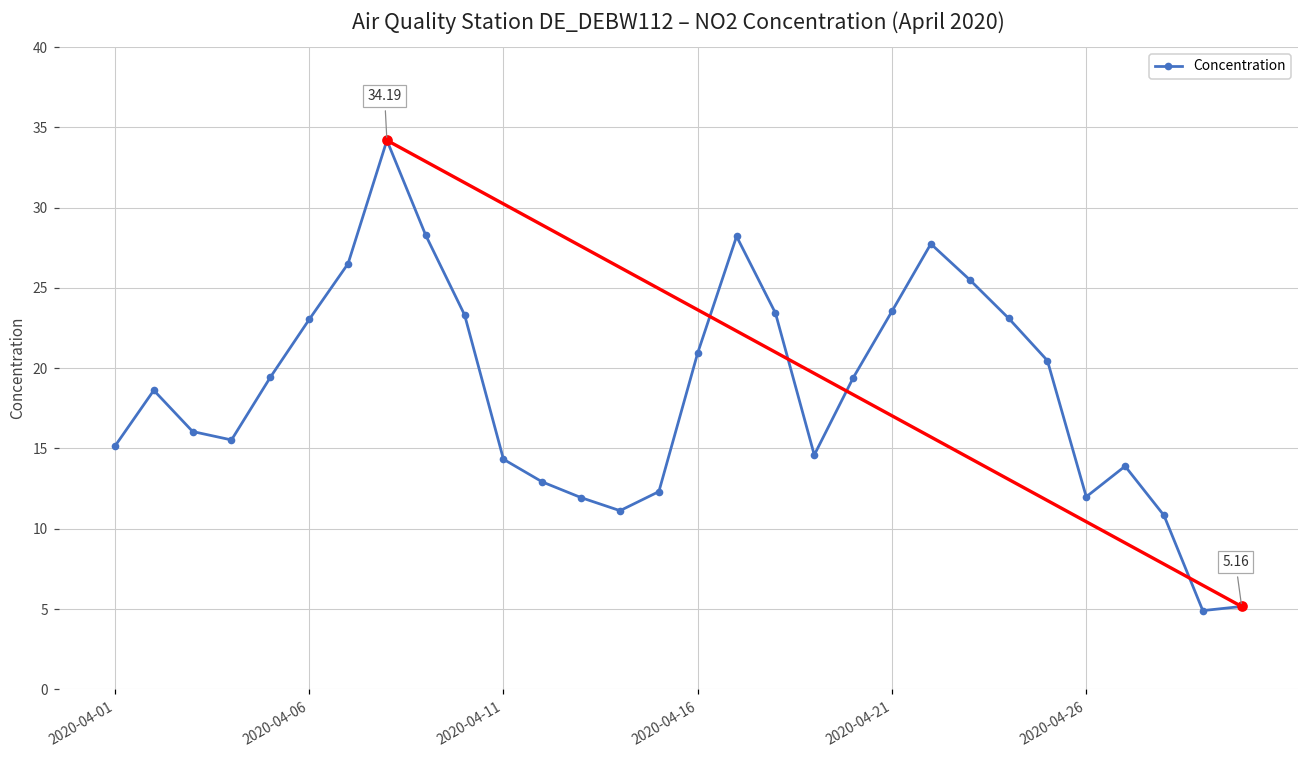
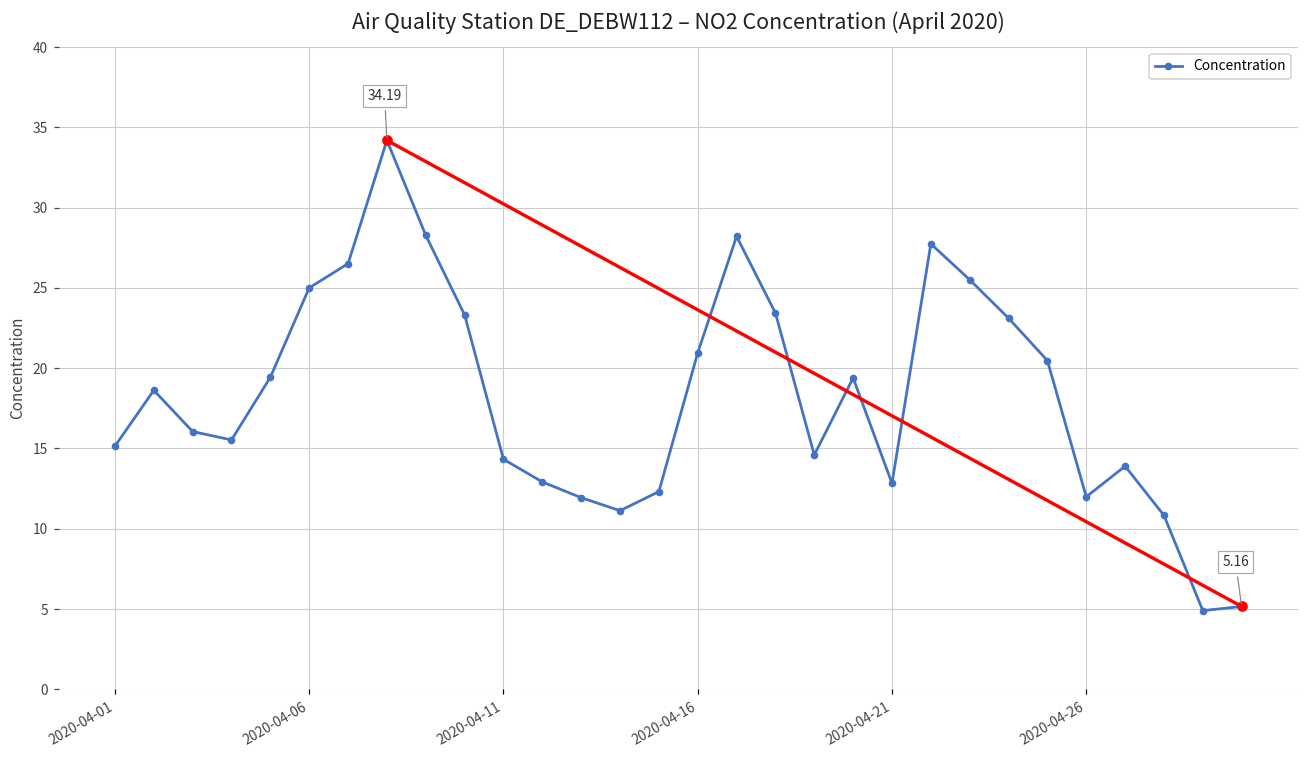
  {
    "Concentration": {
      "2020-04-01": 15.1,
-     "2020-04-06": 23.0,
+     "2020-04-06": 25.0,
      "2020-04-11": 14.3,
      "2020-04-16": 21.0,
-     "2020-04-21": 23.5,
+     "2020-04-21": 12.8,
      "2020-04-26": 12.0
    }
  }
